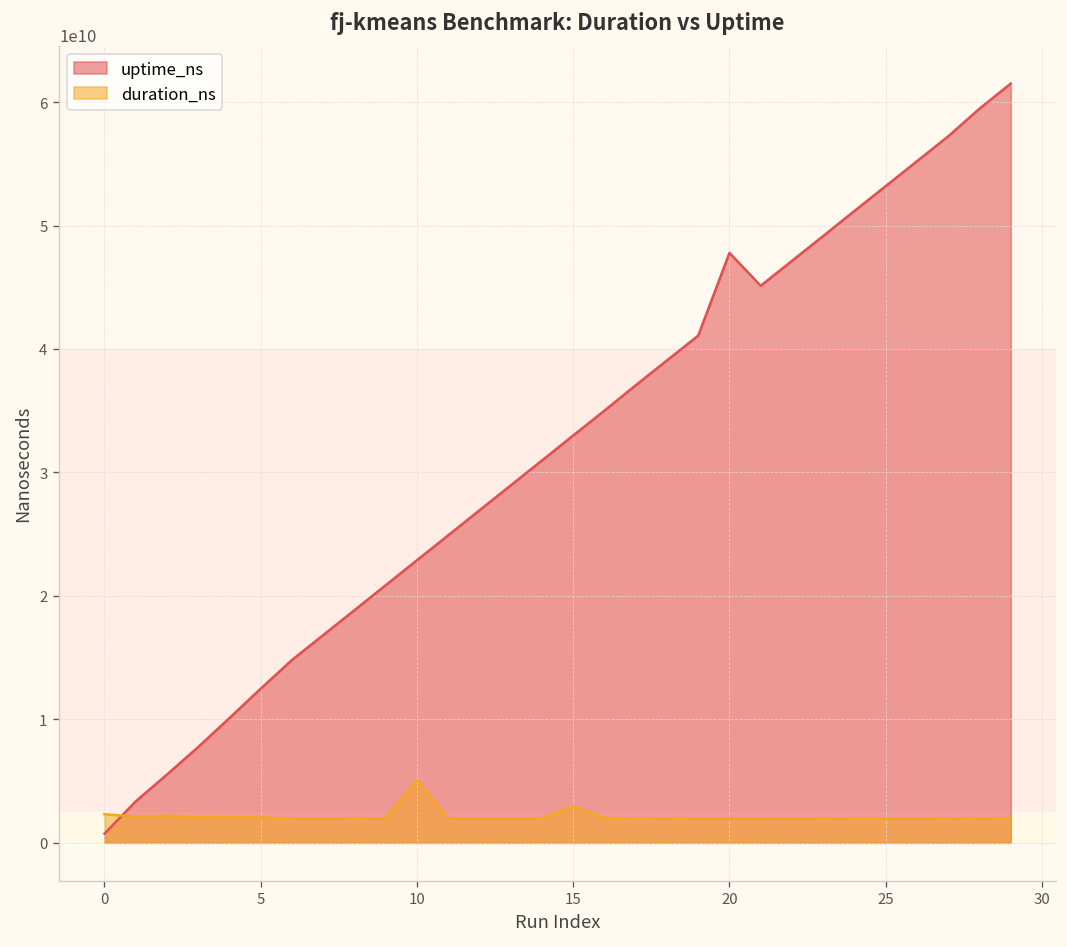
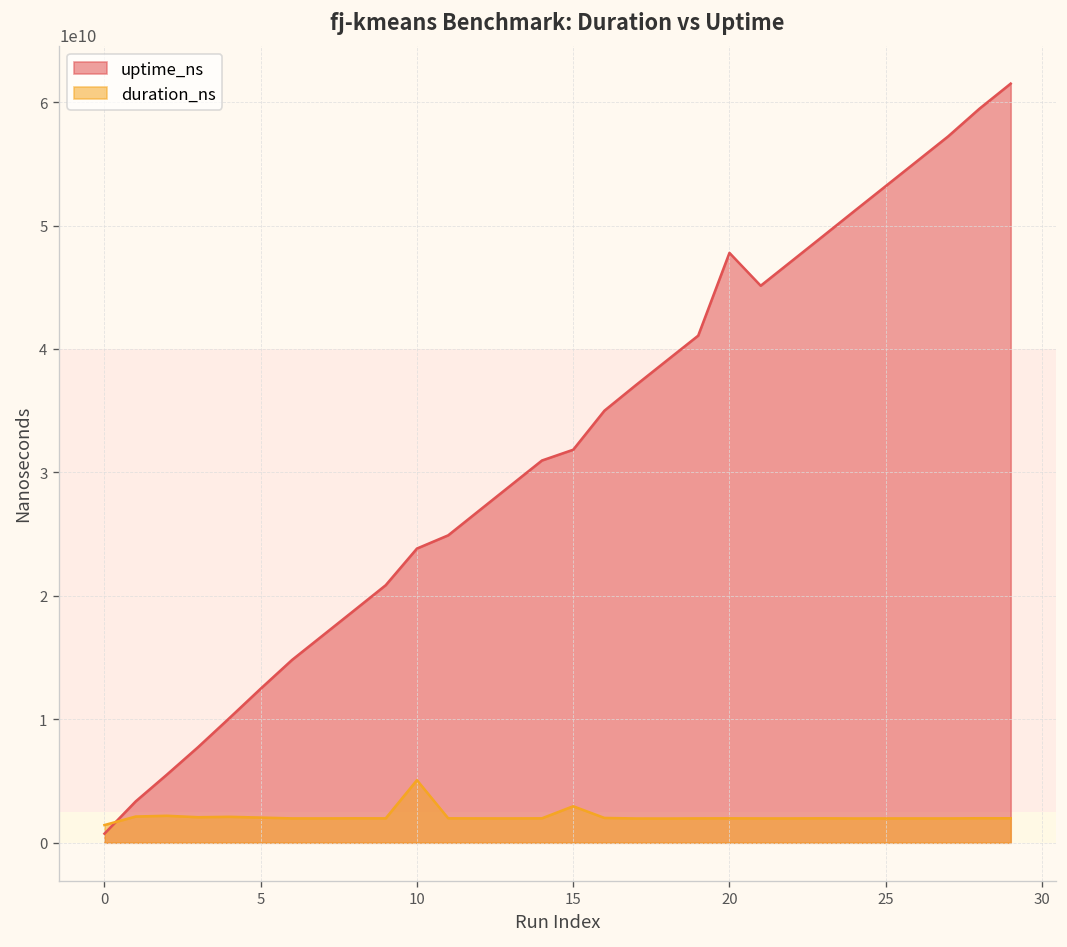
  {
    "uptime_ns": {
      "0": 700000000,
      "5": 12500000000,
-     "10": 22900000000,
-     "15": 33000000000,
+     "10": 23800000000,
+     "15": 31800000000,
      "20": 47800000000,
      "25": 53200000000
    },
    "duration_ns": {
-     "0": 2300000000,
+     "0": 1400000000,
      "5": 2000000000,
      "10": 5100000000,
      "15": 3000000000,
      "20": 2000000000,
      "25": 2000000000
    }
  }
